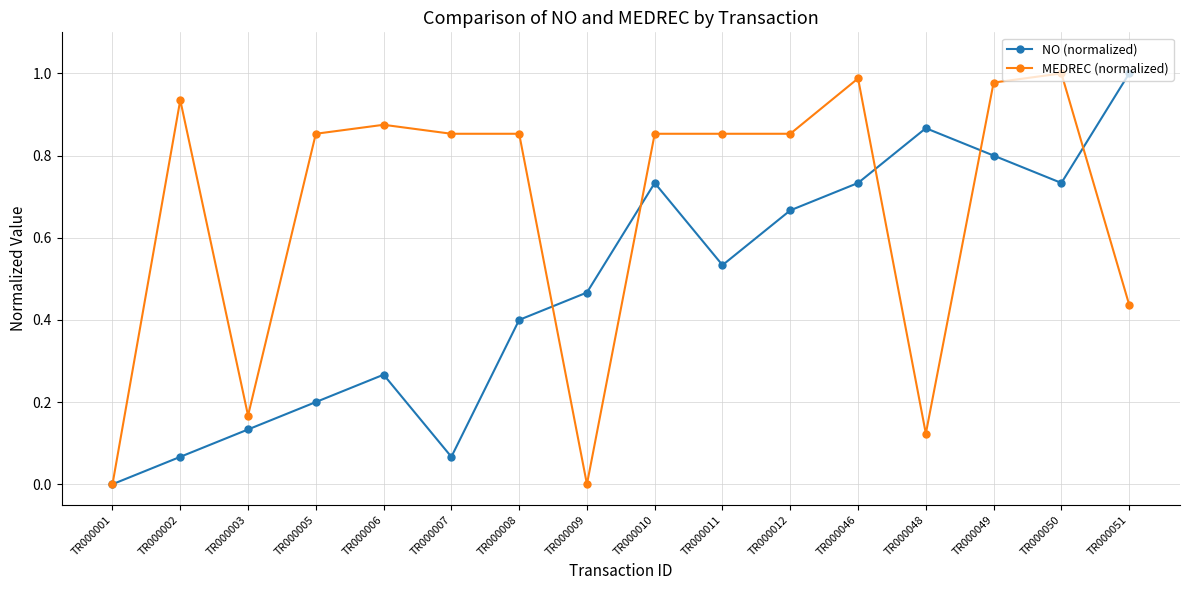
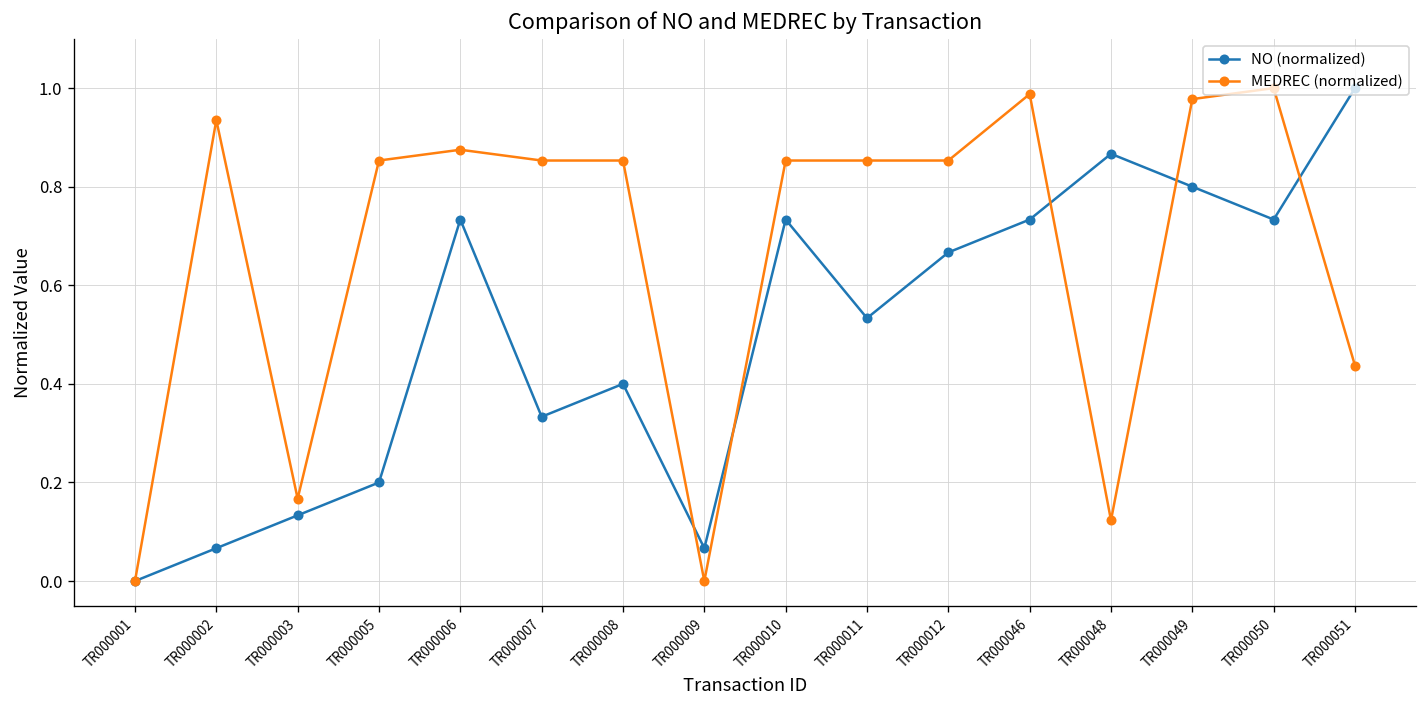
  {
    "NO (normalized)": {
      "TR000002": 0.07,
      "TR000003": 0.13,
      "TR000005": 0.20,
-     "TR000006": 0.27,
-     "TR000007": 0.07,
+     "TR000006": 0.73,
+     "TR000007": 0.33,
      "TR000008": 0.40,
-     "TR000009": 0.47,
+     "TR000009": 0.07,
      "TR000010": 0.73,
      "TR000011": 0.53,
      "TR000012": 0.67,
      "TR000046": 0.73,
      "TR000048": 0.87,
      "TR000049": 0.80,
      "TR000050": 0.73
    },
    "MEDREC (normalized)": {
      "TR000002": 0.94,
      "TR000003": 0.17,
      "TR000005": 0.85,
      "TR000006": 0.87,
      "TR000007": 0.85,
      "TR000008": 0.85,
      "TR000009": 0.00,
      "TR000010": 0.85,
      "TR000011": 0.85,
      "TR000012": 0.85,
      "TR000046": 0.99,
      "TR000048": 0.12,
      "TR000049": 0.98,
      "TR000051": 0.44
    }
  }
